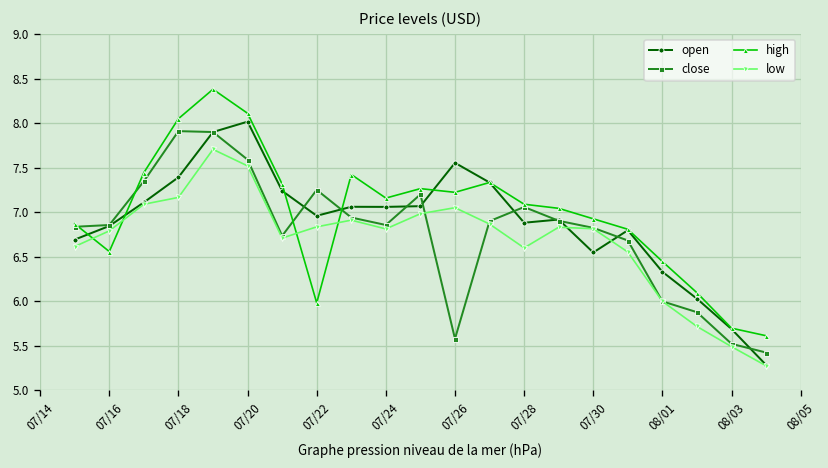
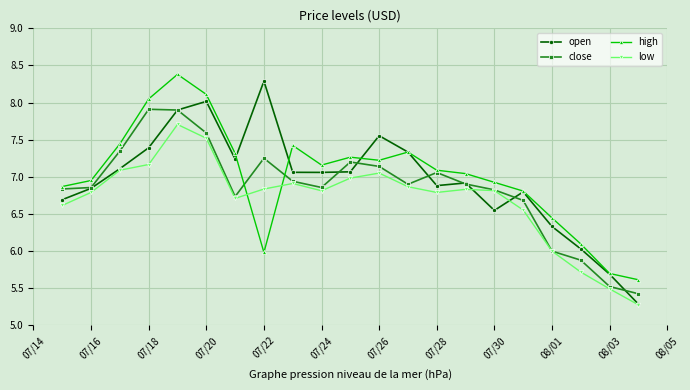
  {
    "open": {
      "07/18": 7.4,
      "07/20": 8.0,
-     "07/22": 7.0,
+     "07/22": 8.3,
      "07/24": 7.1,
      "07/26": 7.6,
      "07/28": 6.9,
      "07/30": 6.5,
      "08/01": 6.3
    },
    "close": {
      "07/18": 7.9,
      "07/20": 7.6,
      "07/22": 7.3,
      "07/24": 6.9,
-     "07/26": 5.6
+     "07/26": 7.1
    },
    "high": {
-     "07/16": 6.6,
+     "07/16": 7.0,
      "07/18": 8.0,
      "07/20": 8.1,
      "07/22": 6.0,
      "07/24": 7.2,
      "07/26": 7.2,
      "07/30": 6.9,
      "08/01": 6.4
    },
    "low": {
      "07/16": 6.8,
      "07/18": 7.2,
      "07/20": 7.5,
      "07/22": 6.8,
      "07/24": 6.8,
      "07/26": 7.1,
-     "07/28": 6.6
+     "07/28": 6.8
    }
  }
